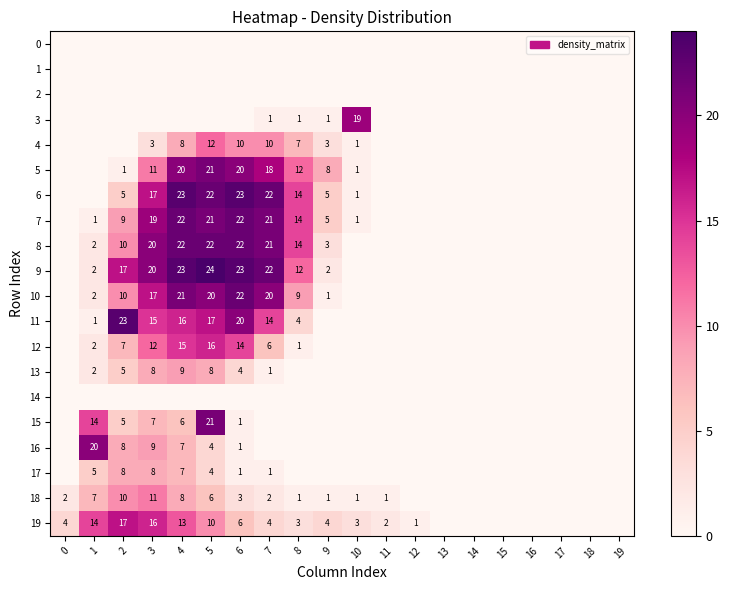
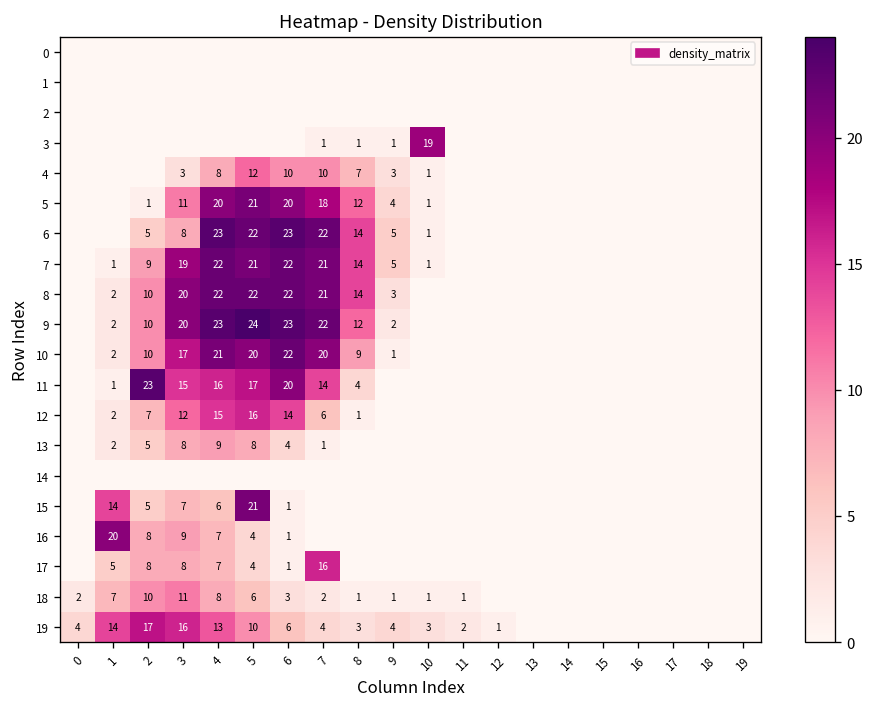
  {
    "3": {
      "7": 1,
      "8": 1,
      "9": 1,
      "10": 19
    },
    "4": {
      "3": 3,
      "4": 8,
      "5": 12,
      "6": 10,
      "7": 10,
      "8": 7,
      "9": 3,
      "10": 1
    },
    "5": {
      "2": 1,
      "3": 11,
      "4": 20,
      "5": 21,
      "6": 20,
      "7": 18,
      "8": 12,
-     "9": 8,
+     "9": 4,
      "10": 1
    },
    "6": {
      "2": 5,
-     "3": 17,
+     "3": 8,
      "4": 23,
      "5": 22,
      "6": 23,
      "7": 22,
      "8": 14,
      "9": 5,
      "10": 1
    },
    "7": {
      "1": 1,
      "2": 9,
      "3": 19,
      "4": 22,
      "5": 21,
      "6": 22,
      "7": 21,
      "8": 14,
      "9": 5,
      "10": 1
    },
    "8": {
      "1": 2,
      "2": 10,
      "3": 20,
      "4": 22,
      "5": 22,
      "6": 22,
      "7": 21,
      "8": 14,
      "9": 3
    },
    "9": {
      "1": 2,
-     "2": 17,
+     "2": 10,
      "3": 20,
      "4": 23,
      "5": 24,
      "6": 23,
      "7": 22,
      "8": 12,
      "9": 2
    },
    "10": {
      "1": 2,
      "2": 10,
      "3": 17,
      "4": 21,
      "5": 20,
      "6": 22,
      "7": 20,
      "8": 9,
      "9": 1
    },
    "11": {
      "1": 1,
      "2": 23,
      "3": 15,
      "4": 16,
      "5": 17,
      "6": 20,
      "7": 14,
      "8": 4
    },
    "12": {
      "1": 2,
      "2": 7,
      "3": 12,
      "4": 15,
      "5": 16,
      "6": 14,
      "7": 6,
      "8": 1
    },
    "13": {
      "1": 2,
      "2": 5,
      "3": 8,
      "4": 9,
      "5": 8,
      "6": 4,
      "7": 1
    },
    "15": {
      "1": 14,
      "2": 5,
      "3": 7,
      "4": 6,
      "5": 21,
      "6": 1
    },
    "16": {
      "1": 20,
      "2": 8,
      "3": 9,
      "4": 7,
      "5": 4,
      "6": 1
    },
    "17": {
      "1": 5,
      "2": 8,
      "3": 8,
      "4": 7,
      "5": 4,
      "6": 1,
-     "7": 1
+     "7": 16
    },
    "18": {
      "0": 2,
      "1": 7,
      "2": 10,
      "3": 11,
      "4": 8,
      "5": 6,
      "6": 3,
      "7": 2,
      "8": 1,
      "9": 1,
      "10": 1,
      "11": 1
    },
    "19": {
      "0": 4,
      "1": 14,
      "2": 17,
      "3": 16,
      "4": 13,
      "5": 10,
      "6": 6,
      "7": 4,
      "8": 3,
      "9": 4,
      "10": 3,
      "11": 2,
      "12": 1
    }
  }
